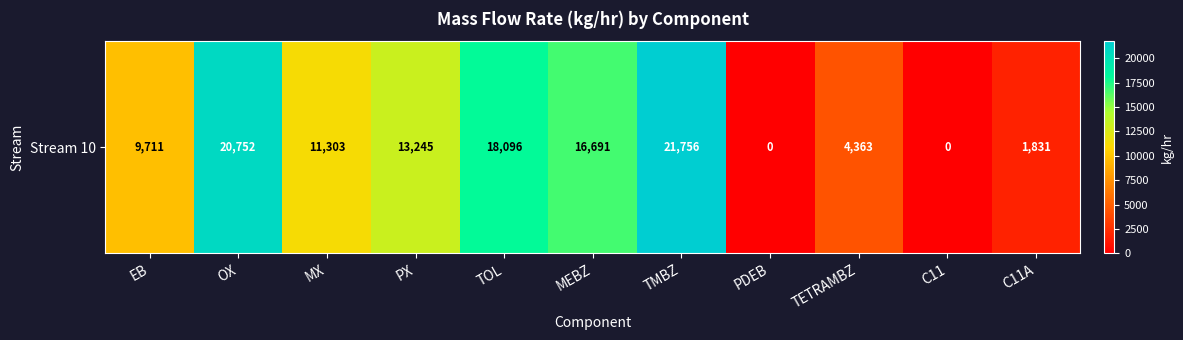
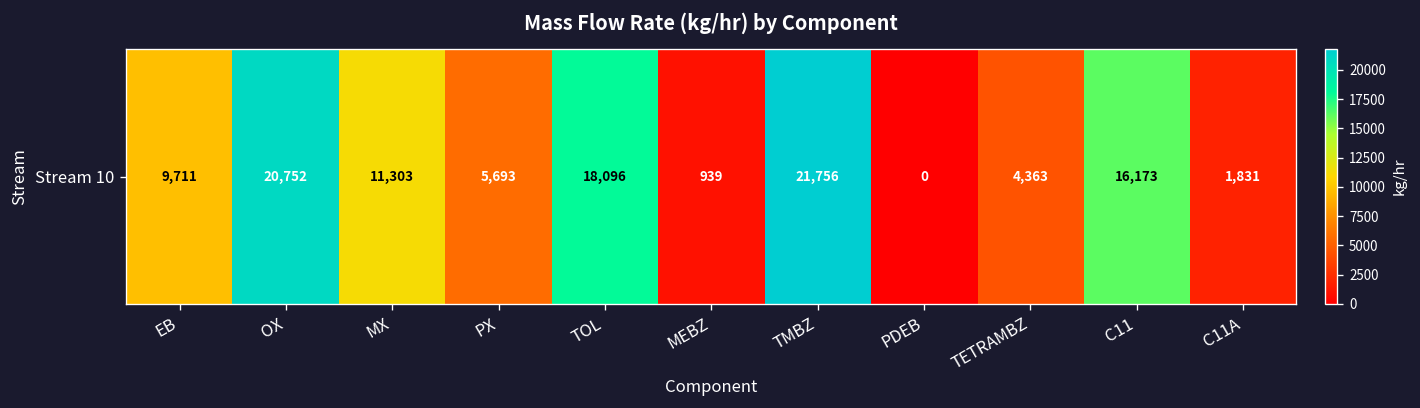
  {
    "Stream 10": {
      "EB": "9,711",
      "OX": "20,752",
      "MX": "11,303",
-     "PX": "13,245",
+     "PX": "5,693",
      "TOL": "18,096",
-     "MEBZ": "16,691",
+     "MEBZ": "939",
      "TMBZ": "21,756",
      "PDEB": "0",
      "TETRAMBZ": "4,363",
-     "C11": "0",
+     "C11": "16,173",
      "C11A": "1,831"
    }
  }
